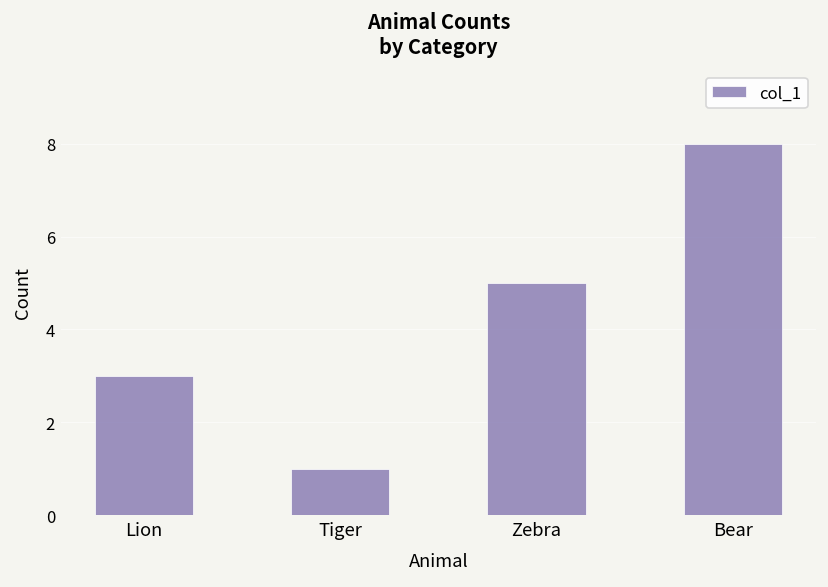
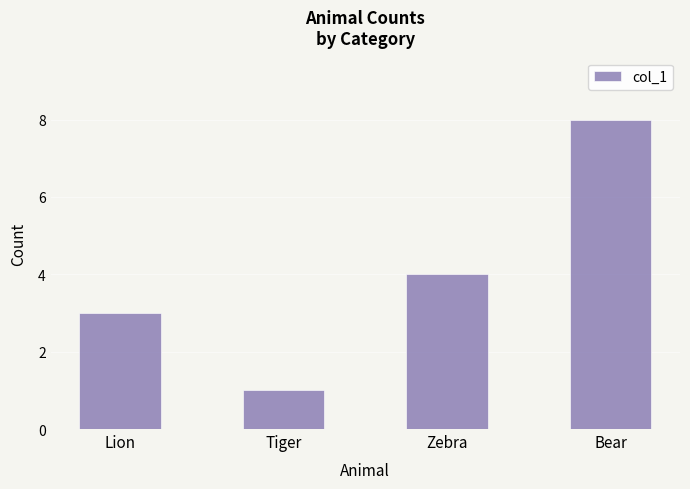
  {
    "Lion": 3,
    "Tiger": 1,
-   "Zebra": 5,
+   "Zebra": 4,
    "Bear": 8
  }
